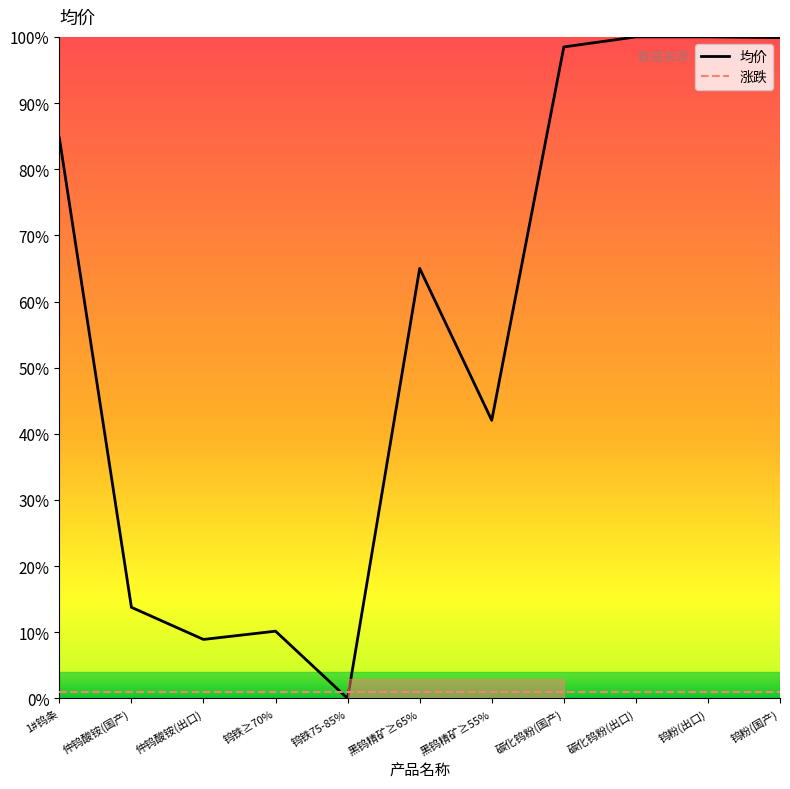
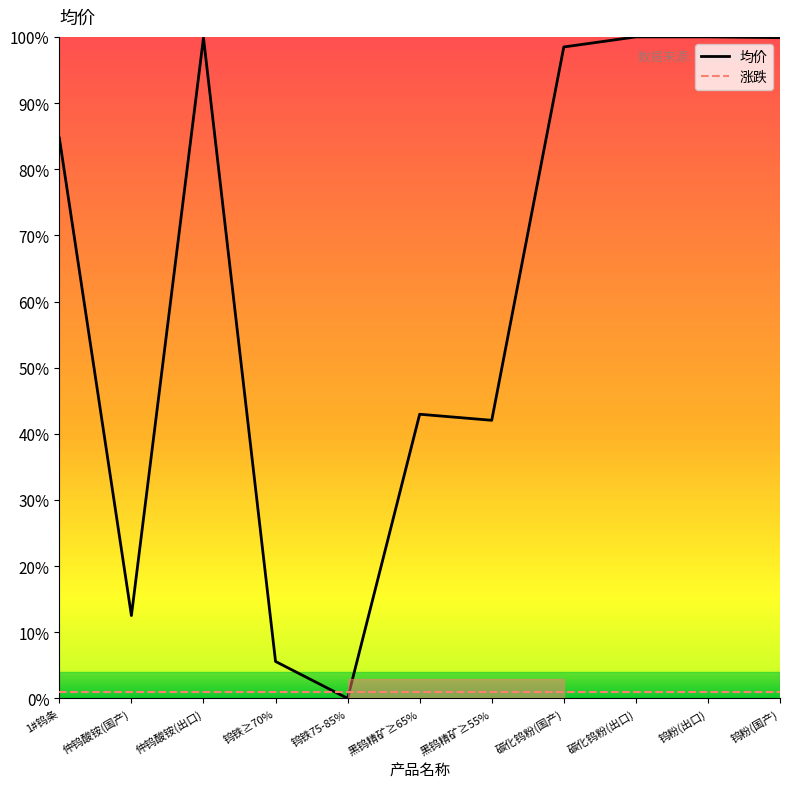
  {
    "均价": {
      "1#钨条": "85%",
-     "仲钨酸铵(国产)": "14%",
-     "仲钨酸铵(出口)": "9%",
-     "钨铁≥70%": "10%",
-     "黑钨精矿≥65%": "65%",
+     "仲钨酸铵(国产)": "13%",
+     "仲钨酸铵(出口)": "100%",
+     "钨铁≥70%": "6%",
+     "黑钨精矿≥65%": "43%",
      "黑钨精矿≥55%": "42%",
      "碳化钨粉(国产)": "98%",
      "碳化钨粉(出口)": "100%",
      "钨粉(出口)": "100%",
      "钨粉(国产)": "100%"
    }
  }
